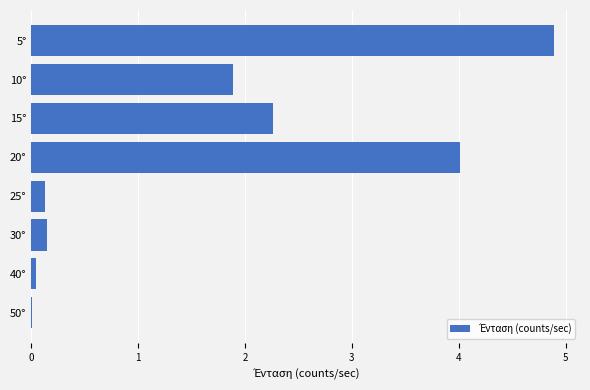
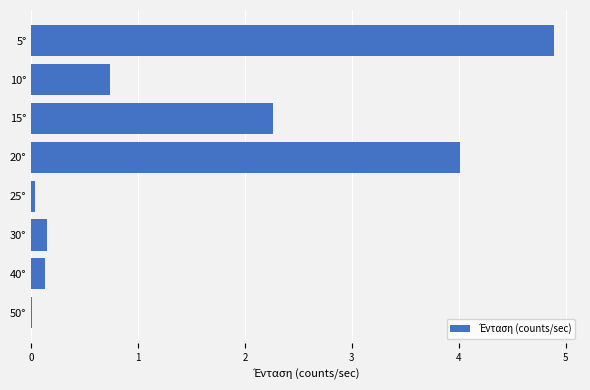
  {
    "5°": 4.89,
-   "10°": 1.89,
+   "10°": 0.74,
    "15°": 2.26,
    "20°": 4.01,
-   "25°": 0.13,
+   "25°": 0.03,
    "30°": 0.15,
-   "40°": 0.04
+   "40°": 0.13
  }
